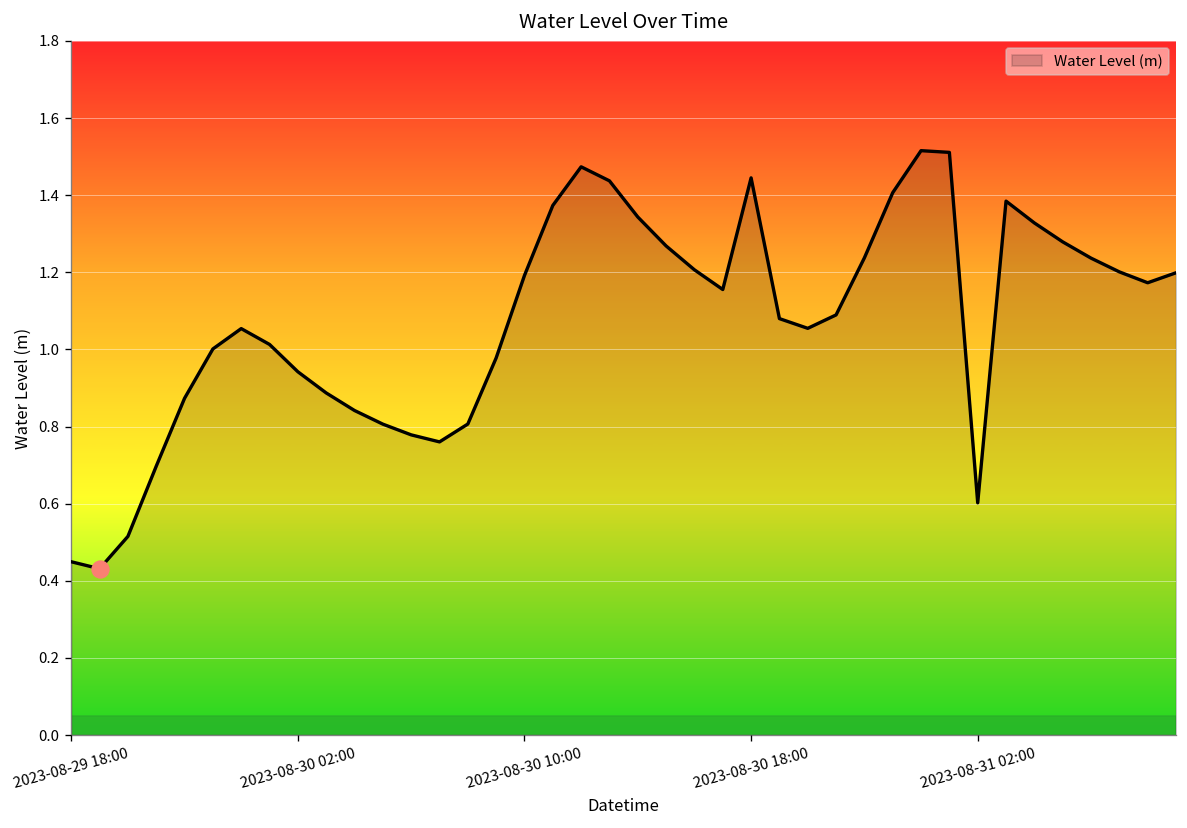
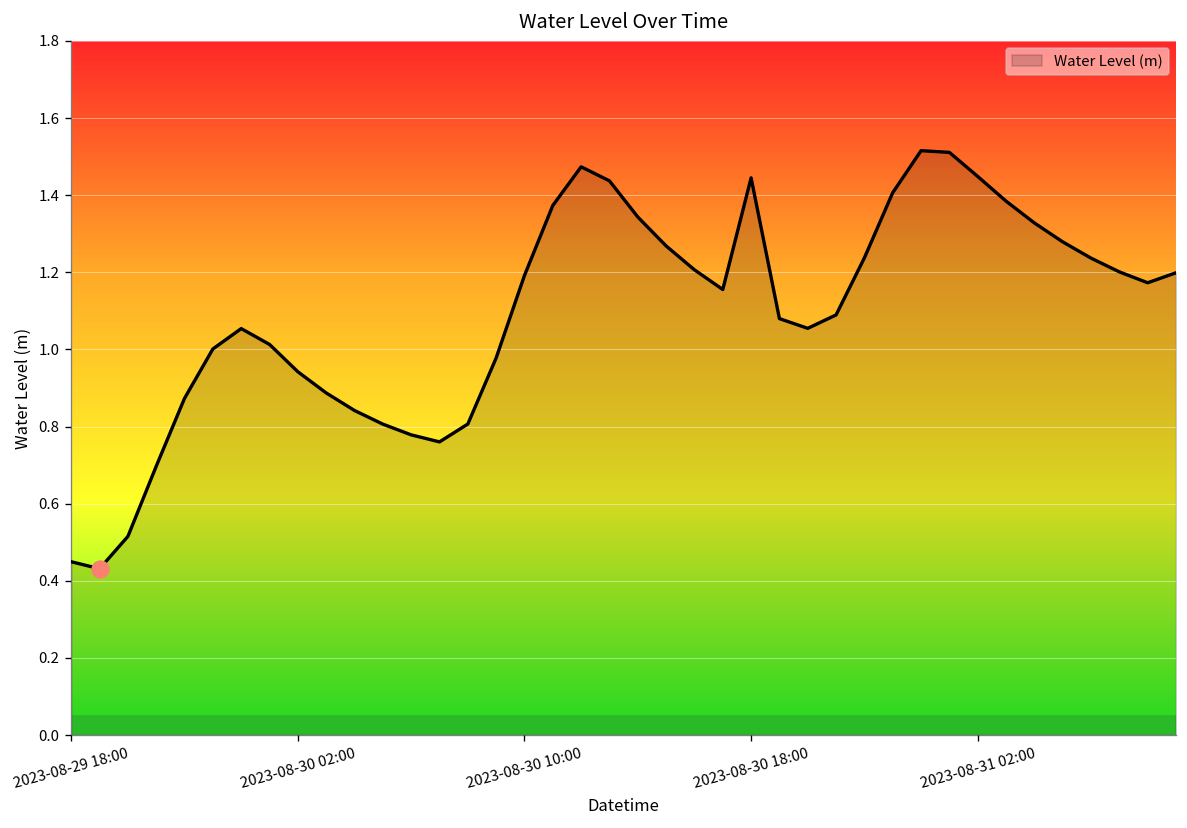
  {
    "Water Level (m)": {
      "2023-08-29 18:00": 0.45,
      "2023-08-30 02:00": 0.94,
      "2023-08-30 10:00": 1.19,
      "2023-08-30 18:00": 1.44,
-     "2023-08-31 02:00": 0.60
+     "2023-08-31 02:00": 1.45
    }
  }
